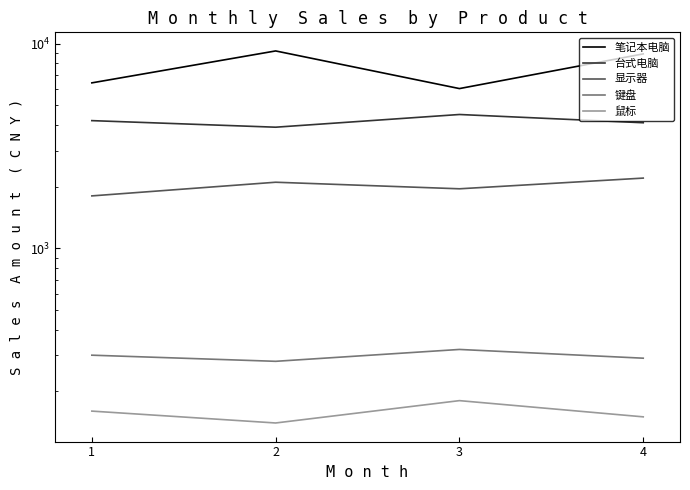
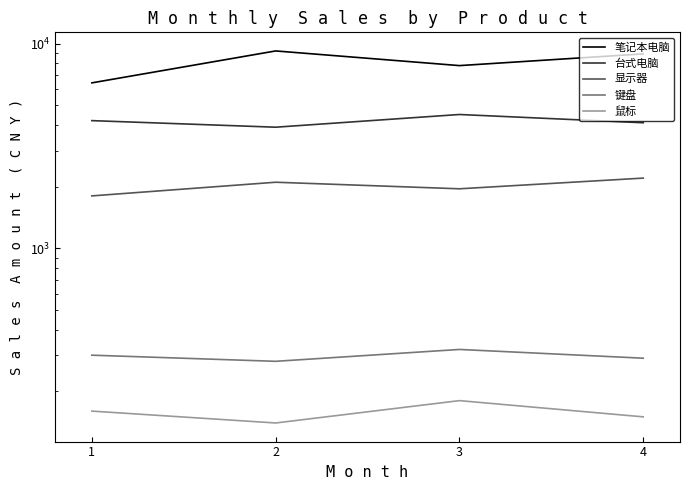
  {
    "笔记本电脑": {
      "1": 6400,
      "2": 9000,
-     "3": 6000
+     "3": 7800
    }
  }
